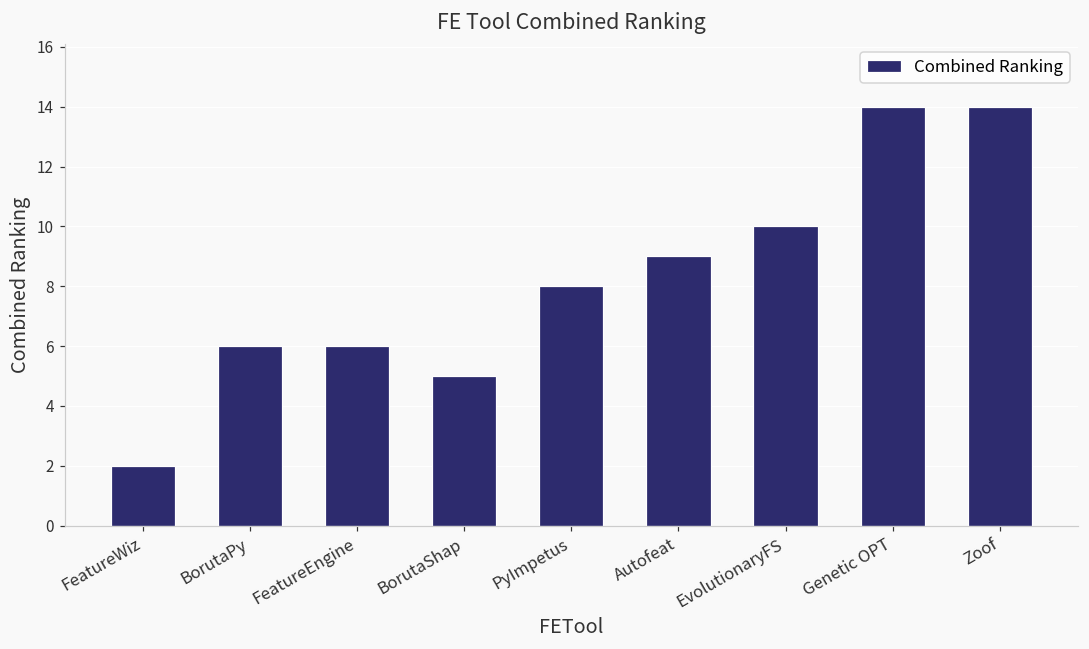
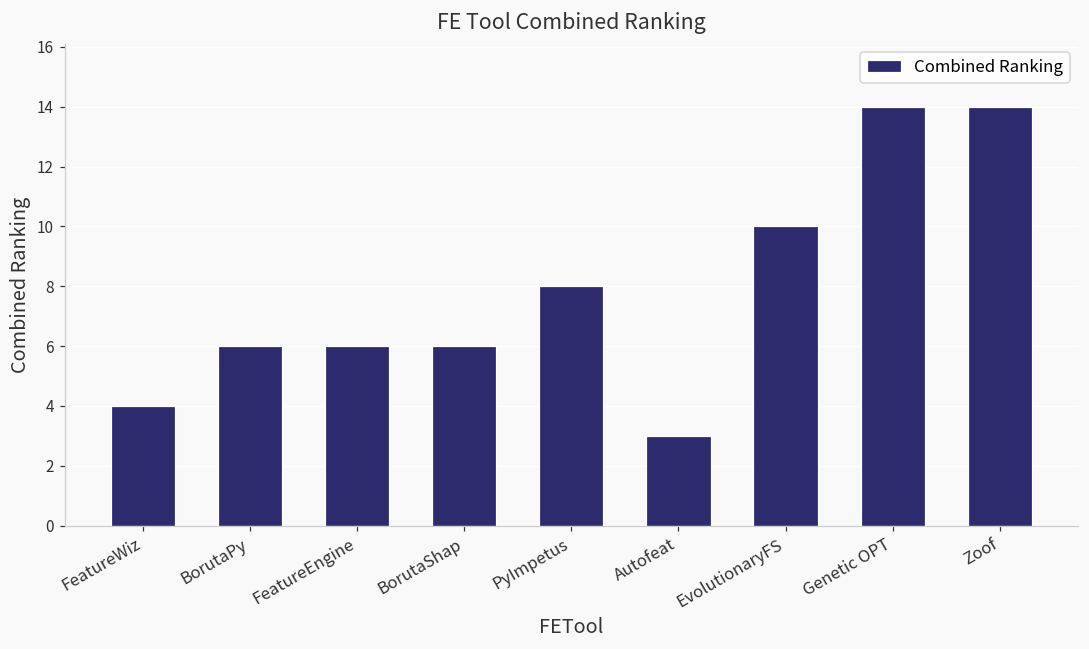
  {
-   "FeatureWiz": 2,
+   "FeatureWiz": 4,
    "BorutaPy": 6,
    "FeatureEngine": 6,
-   "BorutaShap": 5,
+   "BorutaShap": 6,
    "PyImpetus": 8,
-   "Autofeat": 9,
+   "Autofeat": 3,
    "EvolutionaryFS": 10,
    "Genetic OPT": 14,
    "Zoof": 14
  }
